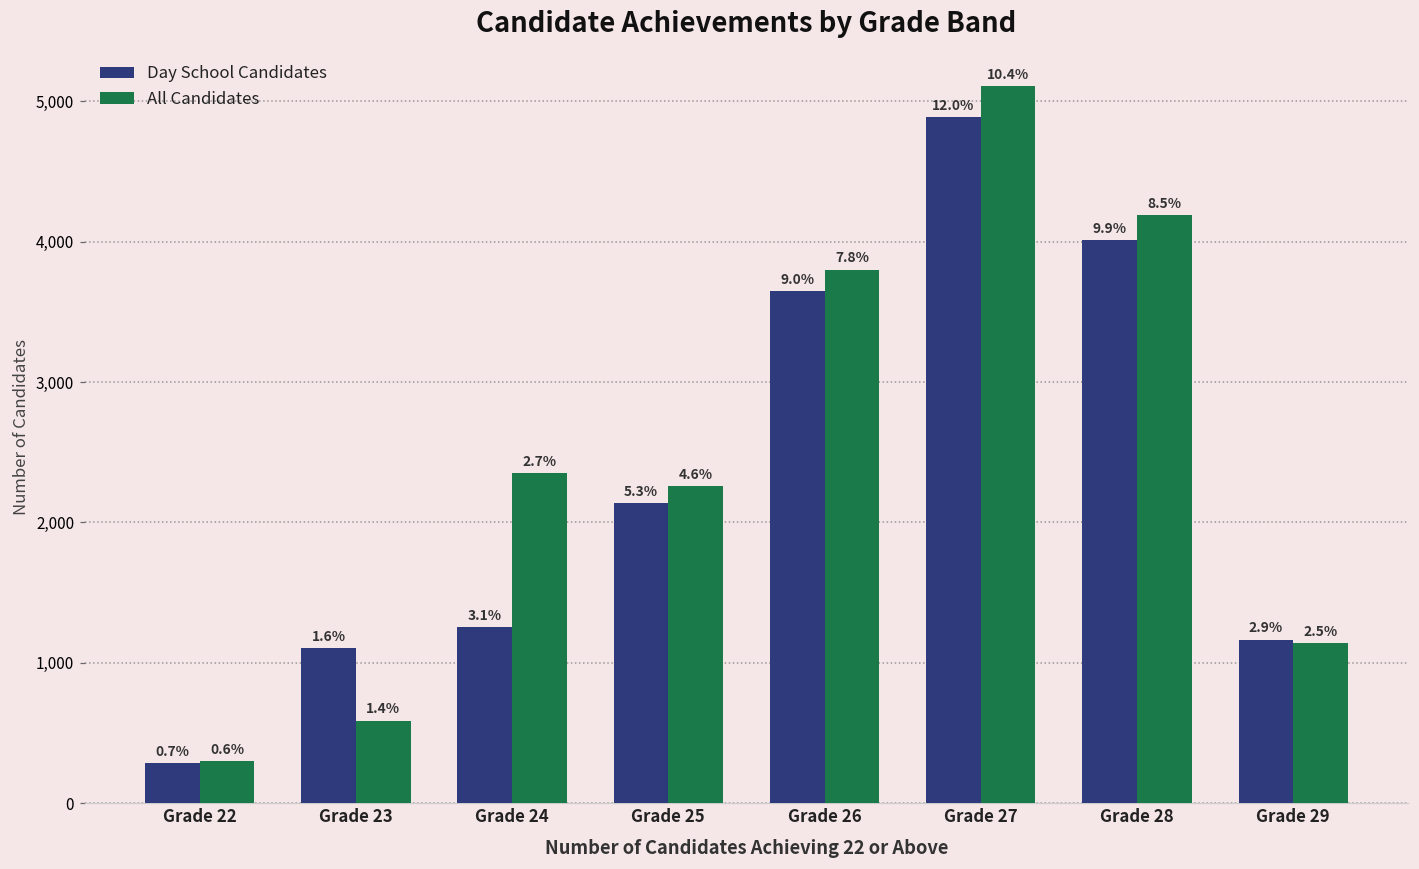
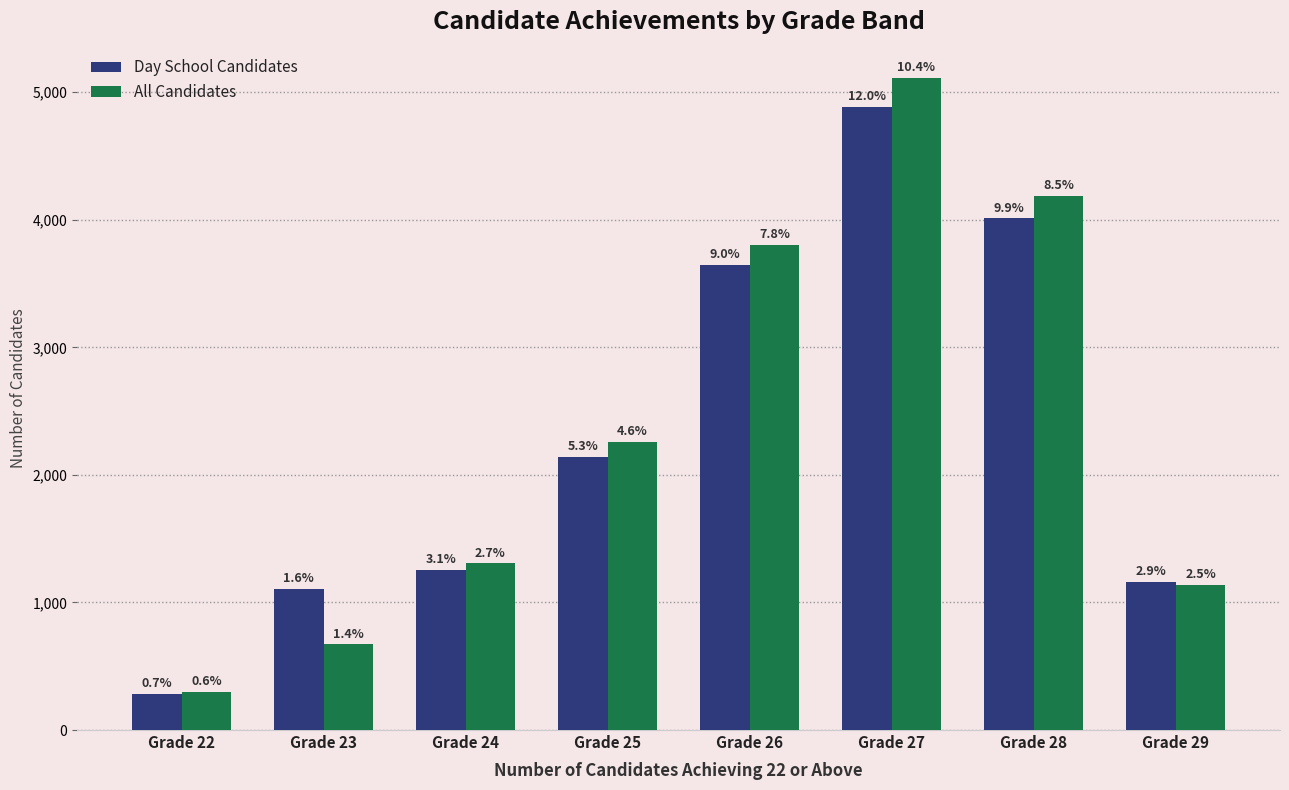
  {
    "All Candidates": {
-     "Grade 23": "590",
-     "Grade 24": "2,350"
+     "Grade 23": "670",
+     "Grade 24": "1,310"
    }
  }
